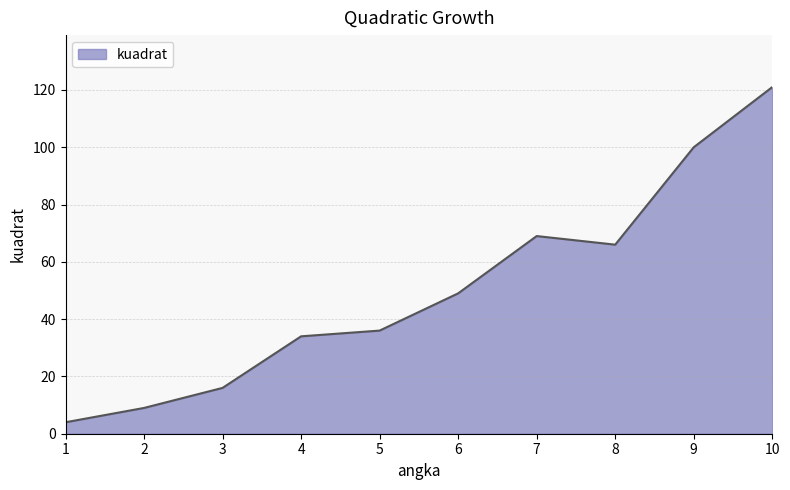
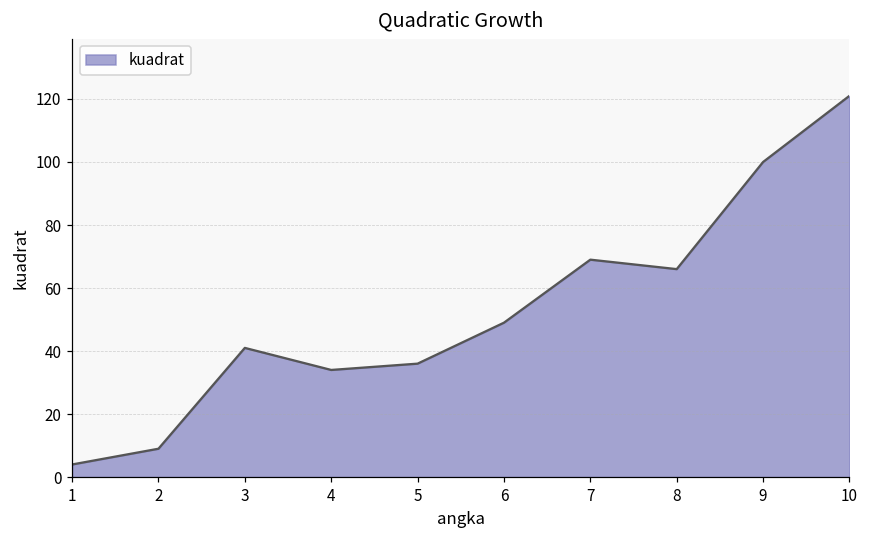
  {
    "1": 4,
    "2": 9,
-   "3": 16,
+   "3": 41,
    "4": 34,
    "5": 36,
    "6": 49,
    "7": 69,
    "8": 66,
    "9": 100,
    "10": 121
  }
